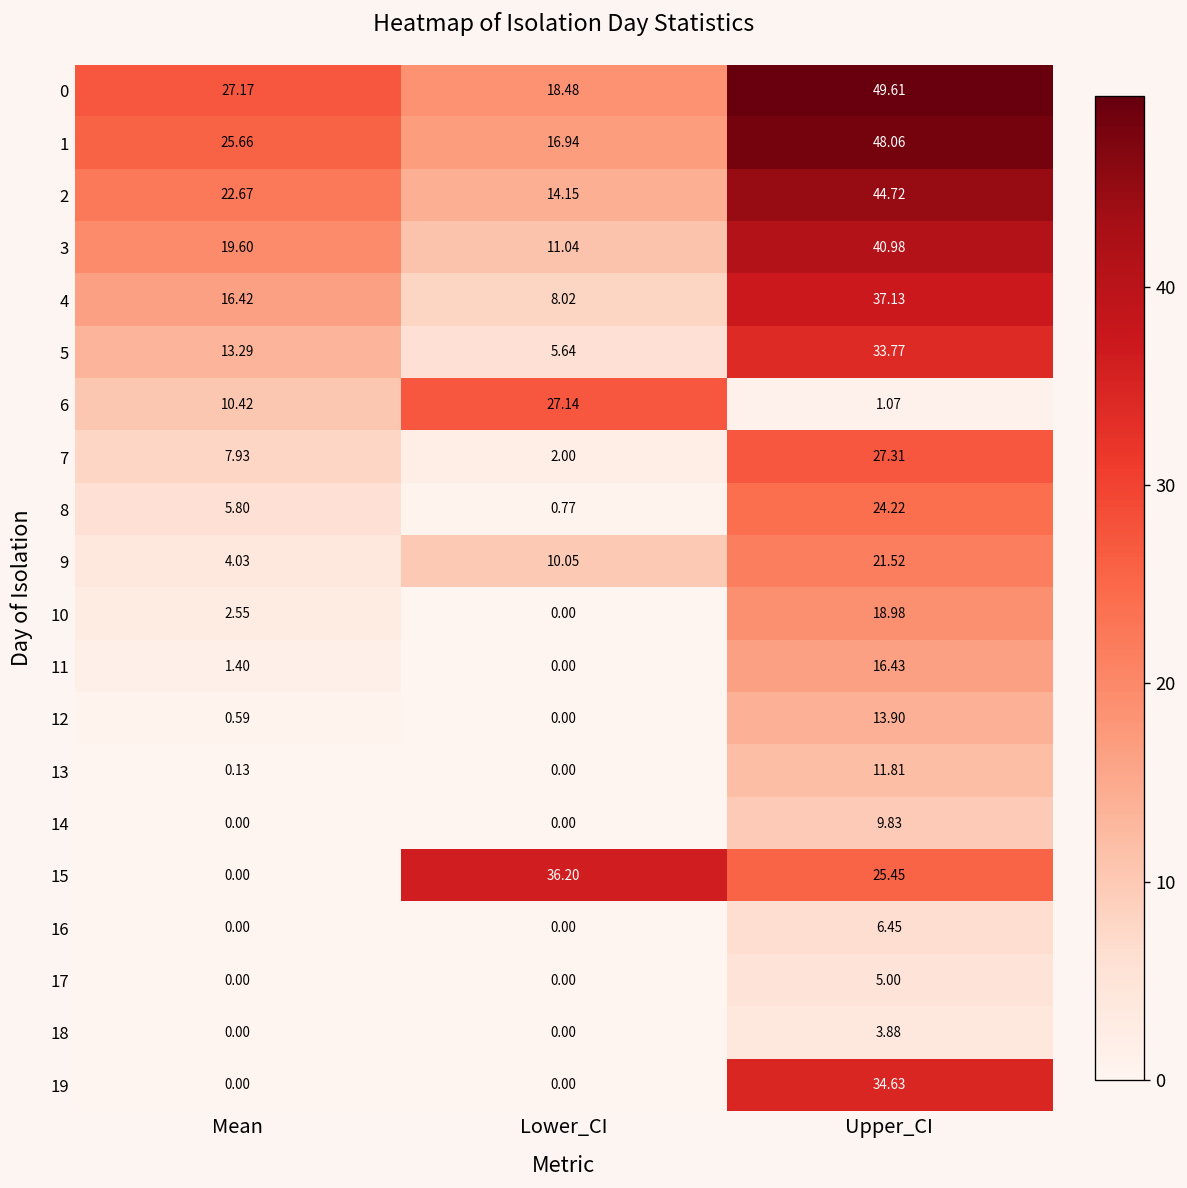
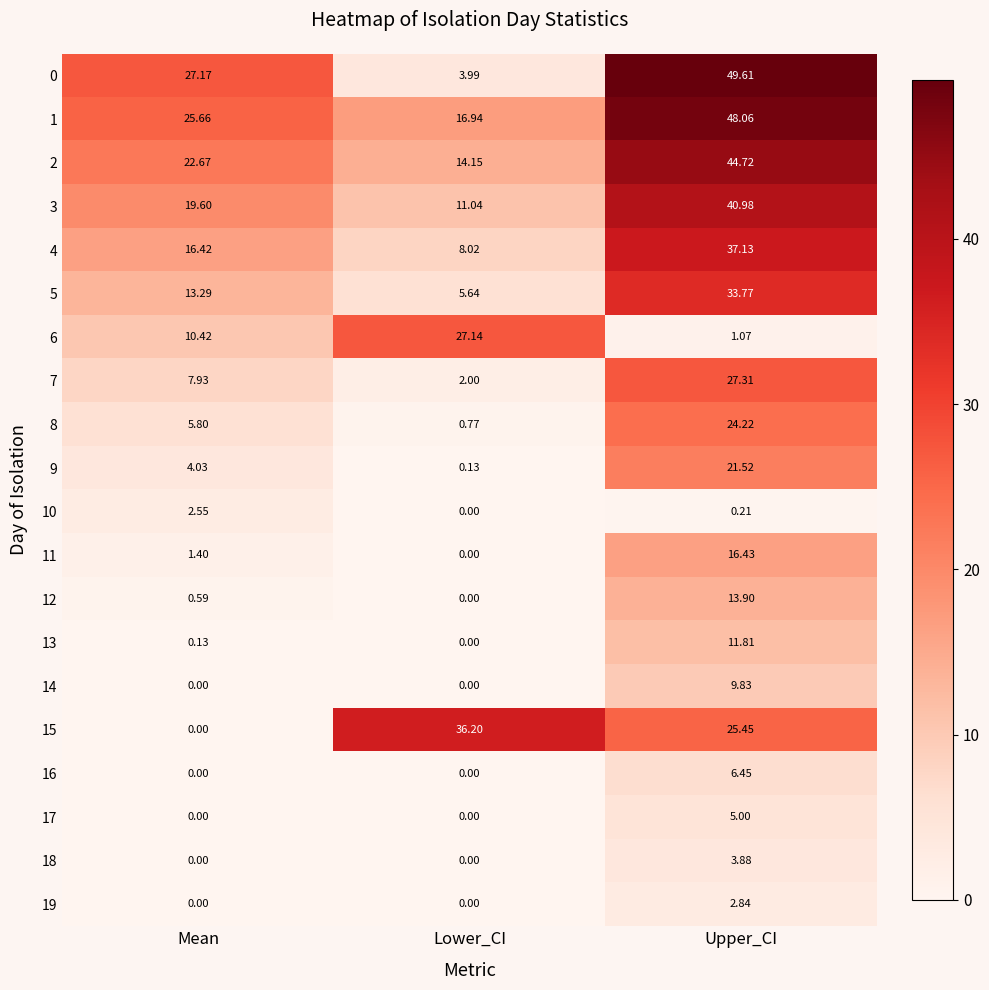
  {
    "0": {
      "Mean": 27.17,
-     "Lower_CI": 18.48,
+     "Lower_CI": 3.99,
      "Upper_CI": 49.61
    },
    "1": {
      "Mean": 25.66,
      "Lower_CI": 16.94,
      "Upper_CI": 48.06
    },
    "2": {
      "Mean": 22.67,
      "Lower_CI": 14.15,
      "Upper_CI": 44.72
    },
    "3": {
      "Mean": 19.60,
      "Lower_CI": 11.04,
      "Upper_CI": 40.98
    },
    "4": {
      "Mean": 16.42,
      "Lower_CI": 8.02,
      "Upper_CI": 37.13
    },
    "5": {
      "Mean": 13.29,
      "Lower_CI": 5.64,
      "Upper_CI": 33.77
    },
    "6": {
      "Mean": 10.42,
      "Lower_CI": 27.14,
      "Upper_CI": 1.07
    },
    "7": {
      "Mean": 7.93,
      "Lower_CI": 2.00,
      "Upper_CI": 27.31
    },
    "8": {
      "Mean": 5.80,
      "Lower_CI": 0.77,
      "Upper_CI": 24.22
    },
    "9": {
      "Mean": 4.03,
-     "Lower_CI": 10.05,
+     "Lower_CI": 0.13,
      "Upper_CI": 21.52
    },
    "10": {
      "Mean": 2.55,
      "Lower_CI": 0.00,
-     "Upper_CI": 18.98
+     "Upper_CI": 0.21
    },
    "11": {
      "Mean": 1.40,
      "Lower_CI": 0.00,
      "Upper_CI": 16.43
    },
    "12": {
      "Mean": 0.59,
      "Lower_CI": 0.00,
      "Upper_CI": 13.90
    },
    "13": {
      "Mean": 0.13,
      "Lower_CI": 0.00,
      "Upper_CI": 11.81
    },
    "14": {
      "Mean": 0.00,
      "Lower_CI": 0.00,
      "Upper_CI": 9.83
    },
    "15": {
      "Mean": 0.00,
      "Lower_CI": 36.20,
      "Upper_CI": 25.45
    },
    "16": {
      "Mean": 0.00,
      "Lower_CI": 0.00,
      "Upper_CI": 6.45
    },
    "17": {
      "Mean": 0.00,
      "Lower_CI": 0.00,
      "Upper_CI": 5.00
    },
    "18": {
      "Mean": 0.00,
      "Lower_CI": 0.00,
      "Upper_CI": 3.88
    },
    "19": {
      "Mean": 0.00,
      "Lower_CI": 0.00,
-     "Upper_CI": 34.63
+     "Upper_CI": 2.84
    }
  }
